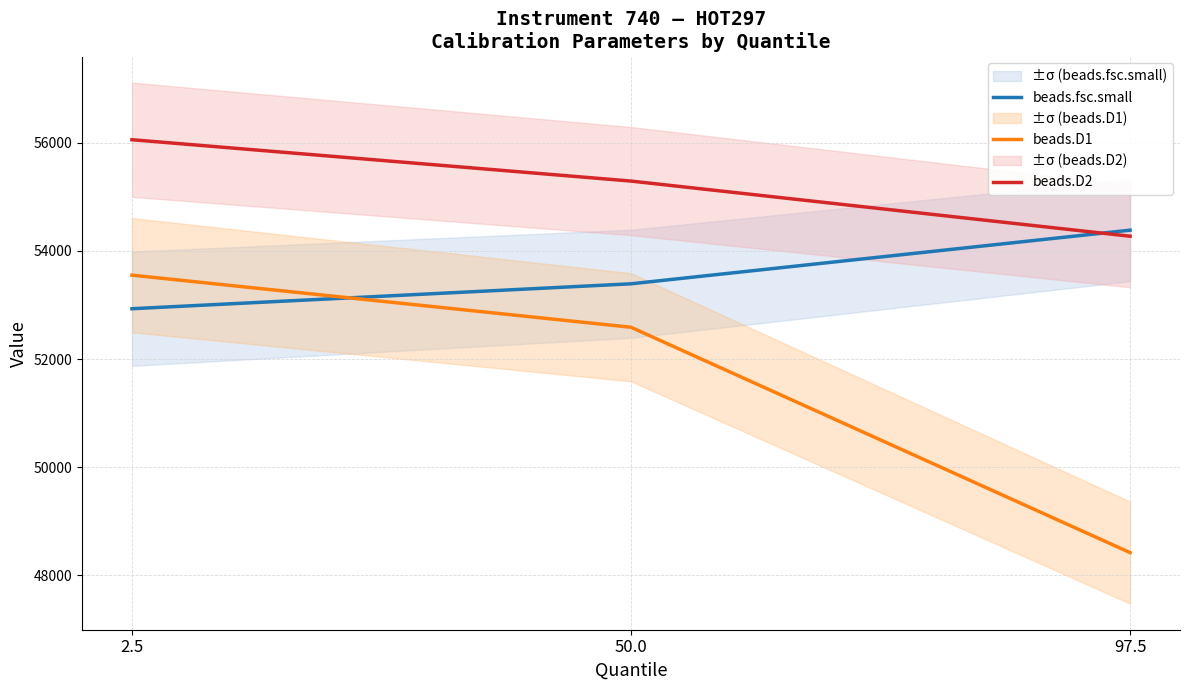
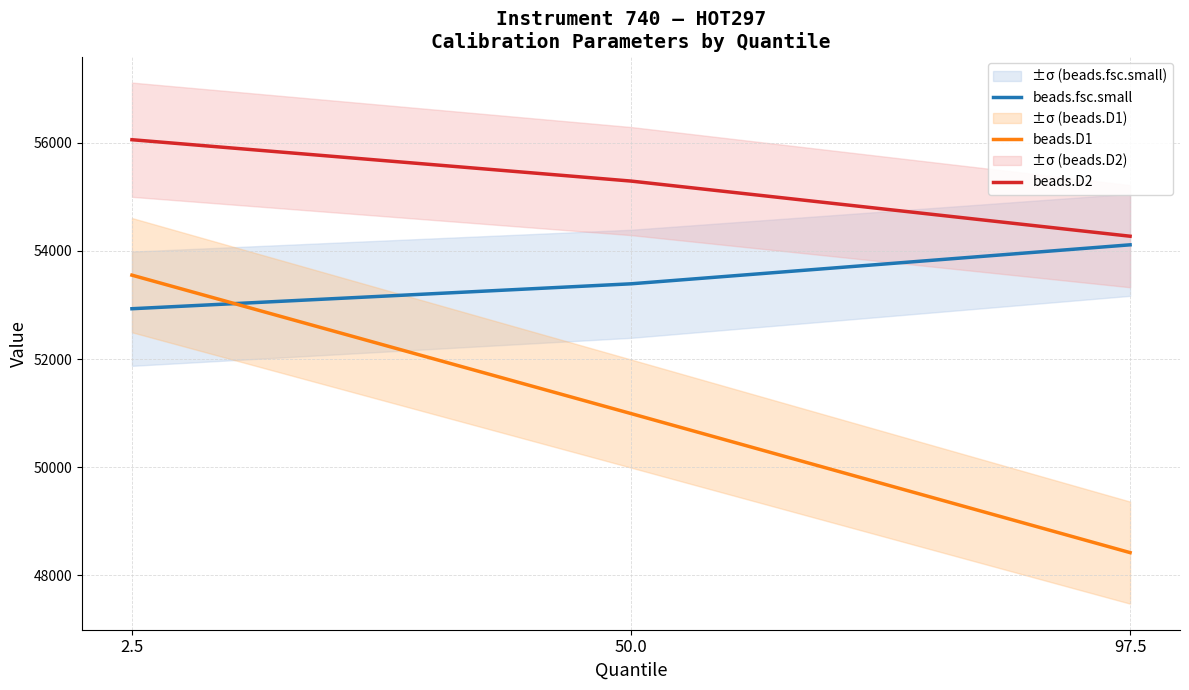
  {
    "beads.fsc.small": {
      "2.5": 52900,
      "50.0": 53400,
-     "97.5": 54400
+     "97.5": 54100
    },
    "beads.D1": {
      "2.5": 53600,
-     "50.0": 52600,
+     "50.0": 51000,
      "97.5": 48400
    },
    "beads.D2": {
      "2.5": 56100,
      "50.0": 55300,
      "97.5": 54300
    }
  }
